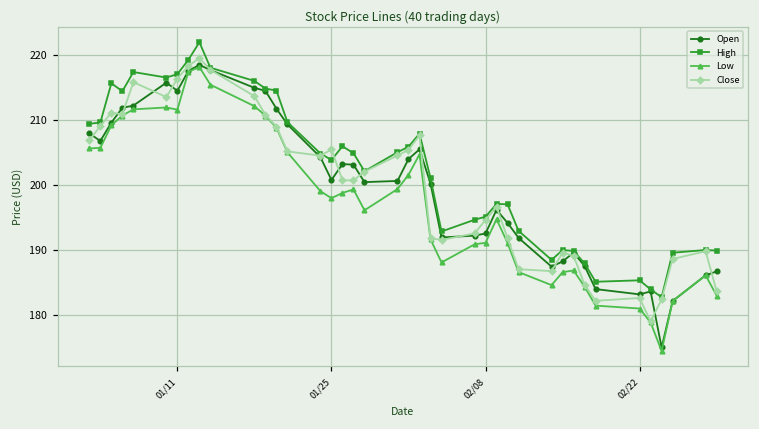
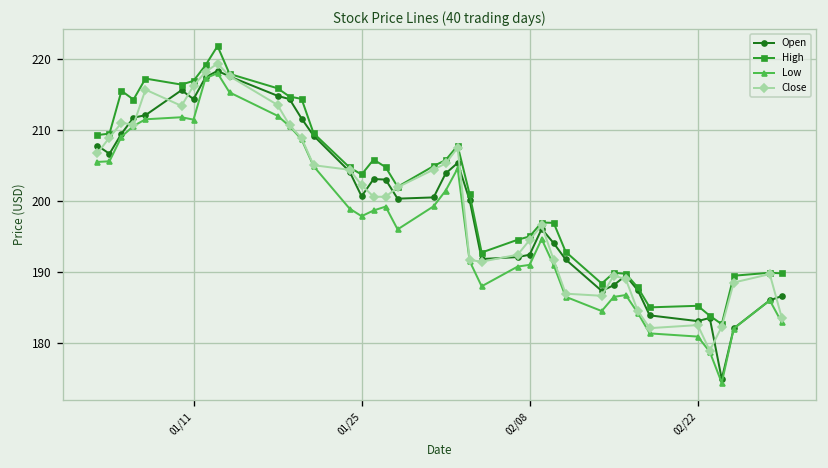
  {
    "Close": {
      "01/11": 216,
-     "01/25": 205,
+     "01/25": 202,
      "02/08": 195,
      "02/22": 183
    }
  }
